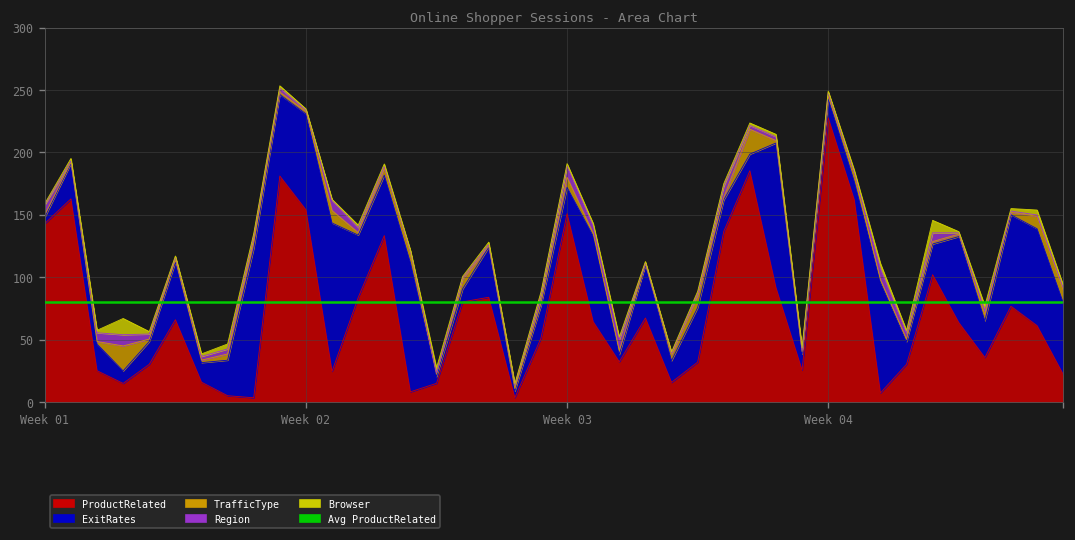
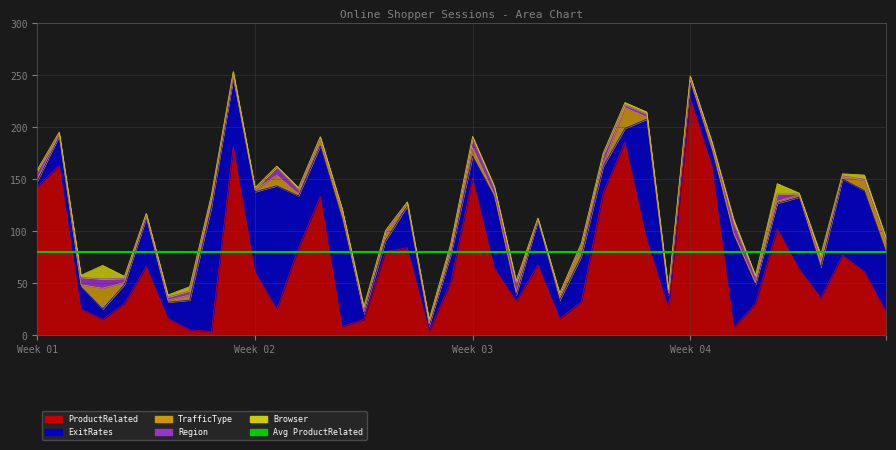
  {
    "ProductRelated": {
      "Week 01": 143,
-     "Week 02": 154,
+     "Week 02": 61,
      "Week 03": 151,
      "Week 04": 228
    },
    "ExitRates": {
      "Week 03": 21
    },
    "Avg ProductRelated": {
      "Week 01": 80,
      "Week 02": 80,
      "Week 03": 80,
      "Week 04": 80
    }
  }
